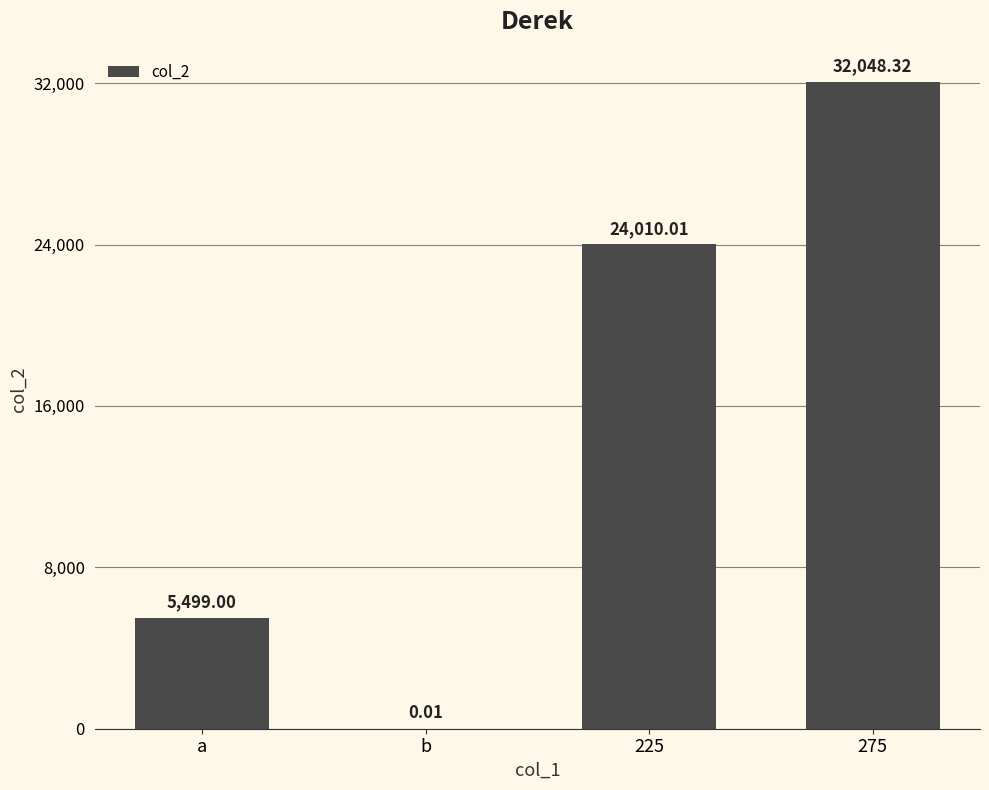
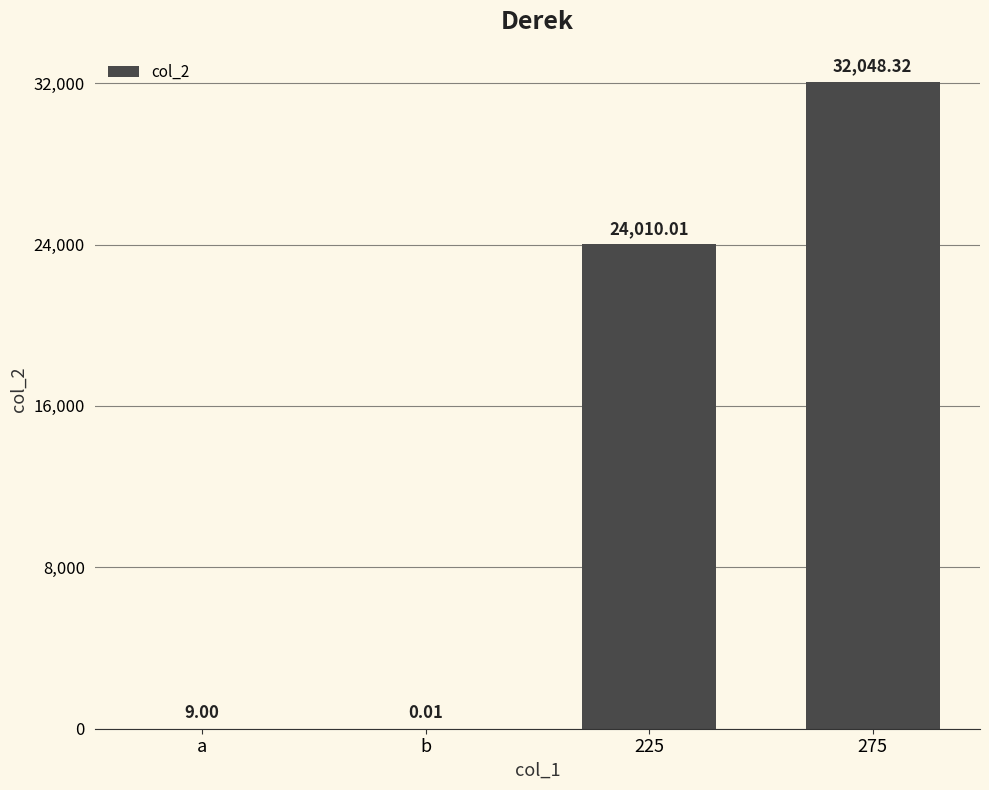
  {
-   "a": "5,499.00",
+   "a": "9.00",
    "b": "0.01",
    "225": "24,010.01",
    "275": "32,048.32"
  }
